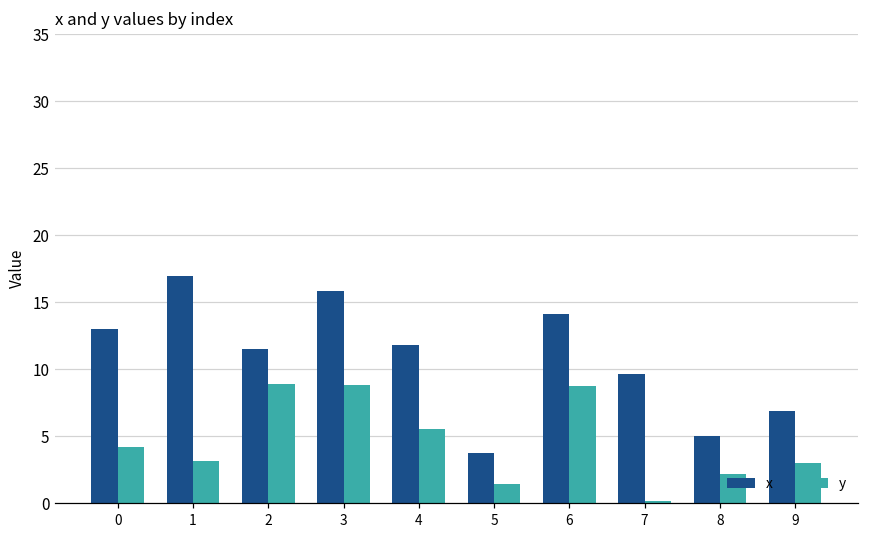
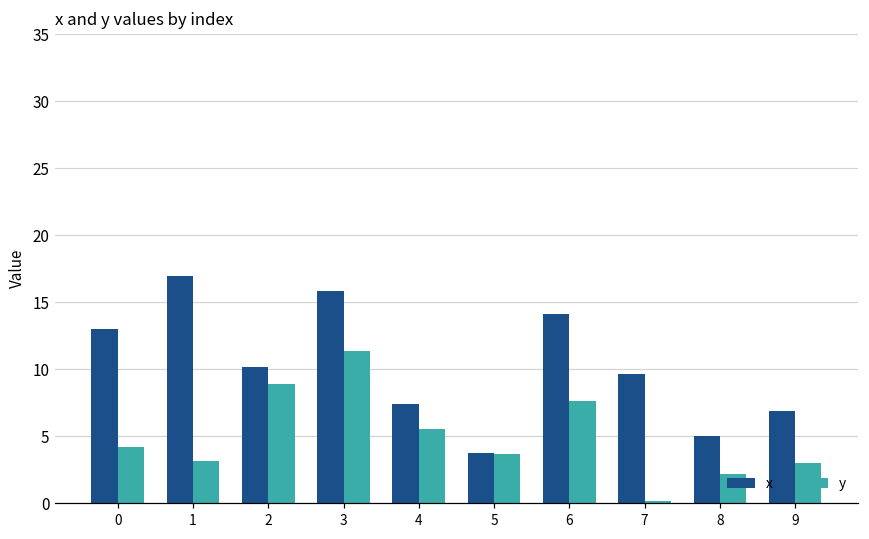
  {
    "x": {
      "0": 13.0,
      "1": 16.9,
-     "2": 11.5,
+     "2": 10.1,
      "3": 15.8,
-     "4": 11.8,
+     "4": 7.4,
      "5": 3.7,
      "6": 14.1,
      "7": 9.7,
      "8": 5.0,
      "9": 6.9
    },
    "y": {
      "0": 4.2,
      "1": 3.1,
      "2": 8.9,
-     "3": 8.8,
+     "3": 11.3,
      "4": 5.5,
-     "5": 1.4,
-     "6": 8.8,
+     "5": 3.6,
+     "6": 7.6,
      "8": 2.2,
      "9": 3.0
    }
  }
